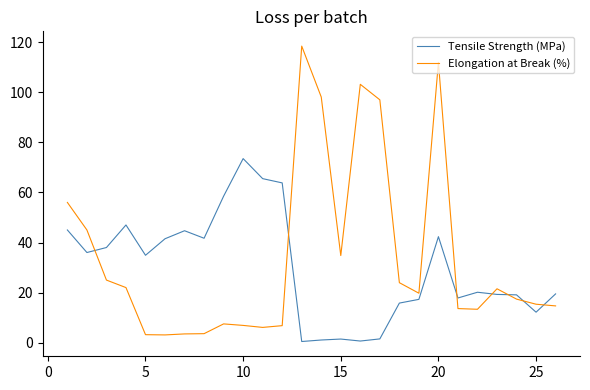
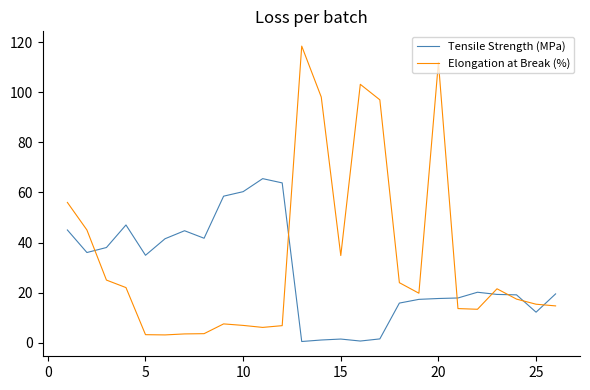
  {
    "Tensile Strength (MPa)": {
      "5": 35,
-     "10": 74,
+     "10": 60,
      "15": 1,
-     "20": 42,
+     "20": 18,
      "25": 12
    },
    "Elongation at Break (%)": {
      "5": 3,
      "10": 7,
      "15": 35,
      "25": 15
    }
  }
